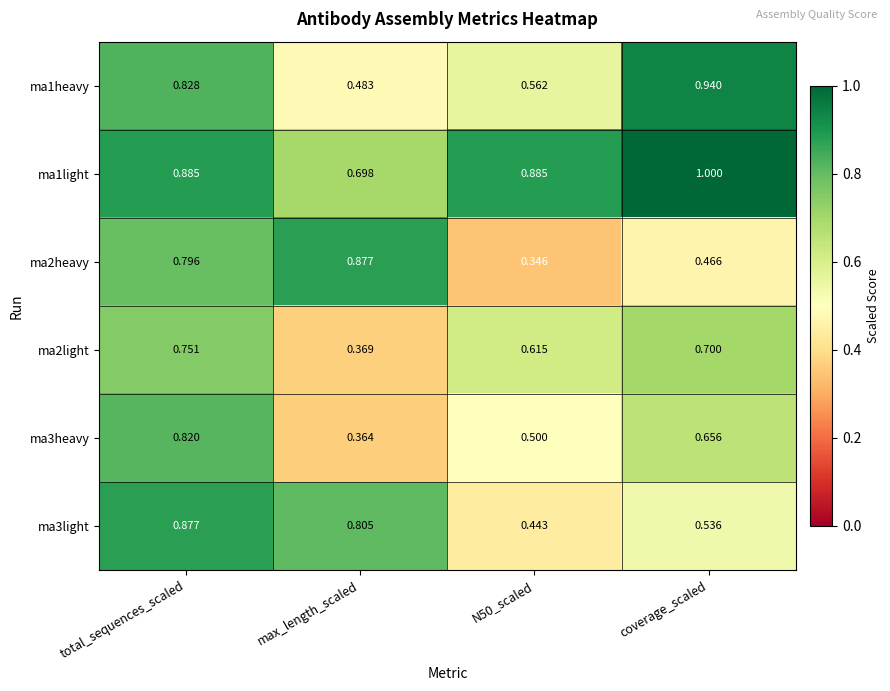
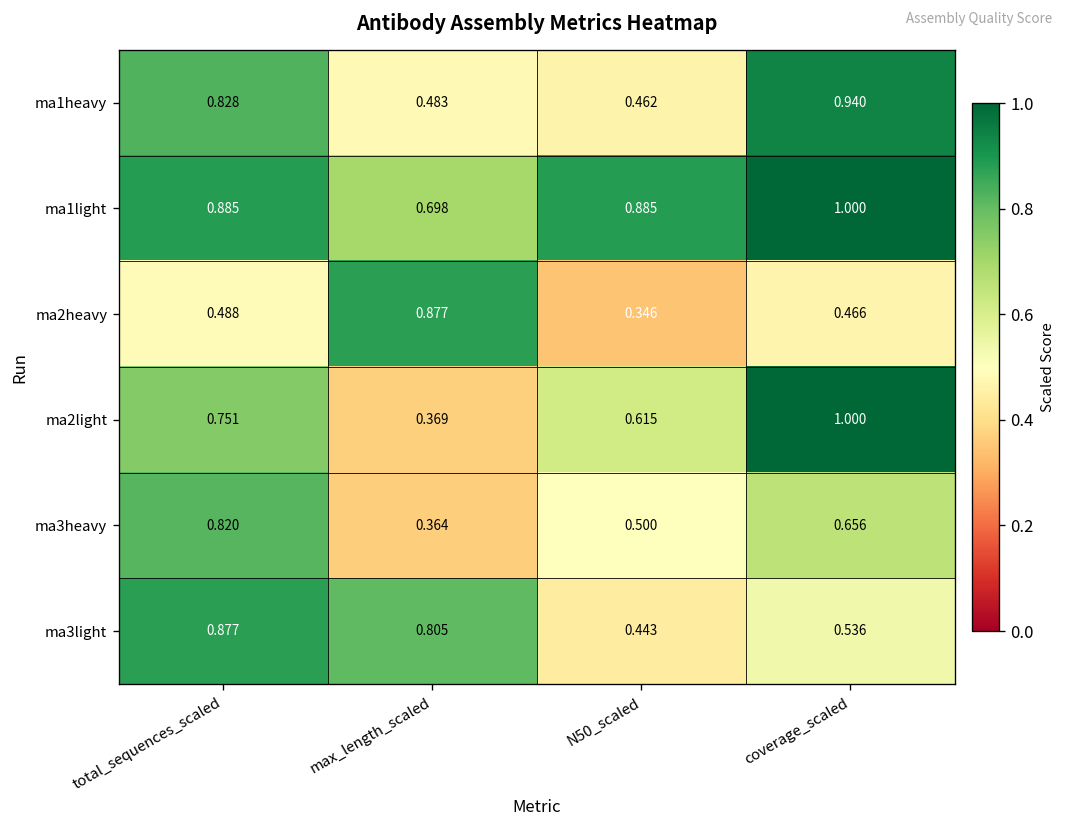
  {
    "ma1heavy": {
      "total_sequences_scaled": 0.828,
      "max_length_scaled": 0.483,
-     "N50_scaled": 0.562,
+     "N50_scaled": 0.462,
      "coverage_scaled": 0.940
    },
    "ma1light": {
      "total_sequences_scaled": 0.885,
      "max_length_scaled": 0.698,
      "N50_scaled": 0.885,
      "coverage_scaled": 1.000
    },
    "ma2heavy": {
-     "total_sequences_scaled": 0.796,
+     "total_sequences_scaled": 0.488,
      "max_length_scaled": 0.877,
      "N50_scaled": 0.346,
      "coverage_scaled": 0.466
    },
    "ma2light": {
      "total_sequences_scaled": 0.751,
      "max_length_scaled": 0.369,
      "N50_scaled": 0.615,
-     "coverage_scaled": 0.700
+     "coverage_scaled": 1.000
    },
    "ma3heavy": {
      "total_sequences_scaled": 0.820,
      "max_length_scaled": 0.364,
      "N50_scaled": 0.500,
      "coverage_scaled": 0.656
    },
    "ma3light": {
      "total_sequences_scaled": 0.877,
      "max_length_scaled": 0.805,
      "N50_scaled": 0.443,
      "coverage_scaled": 0.536
    }
  }
